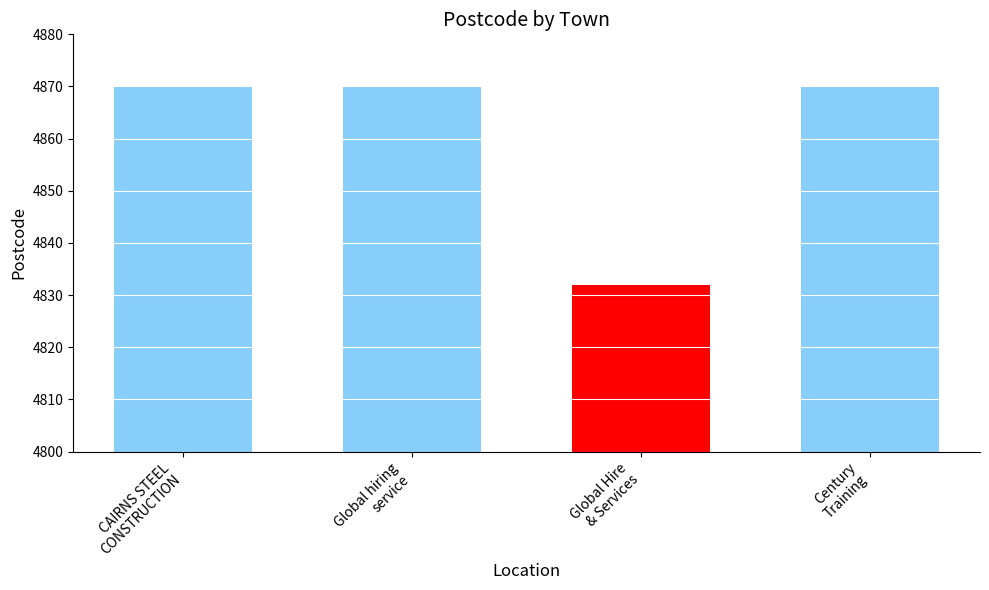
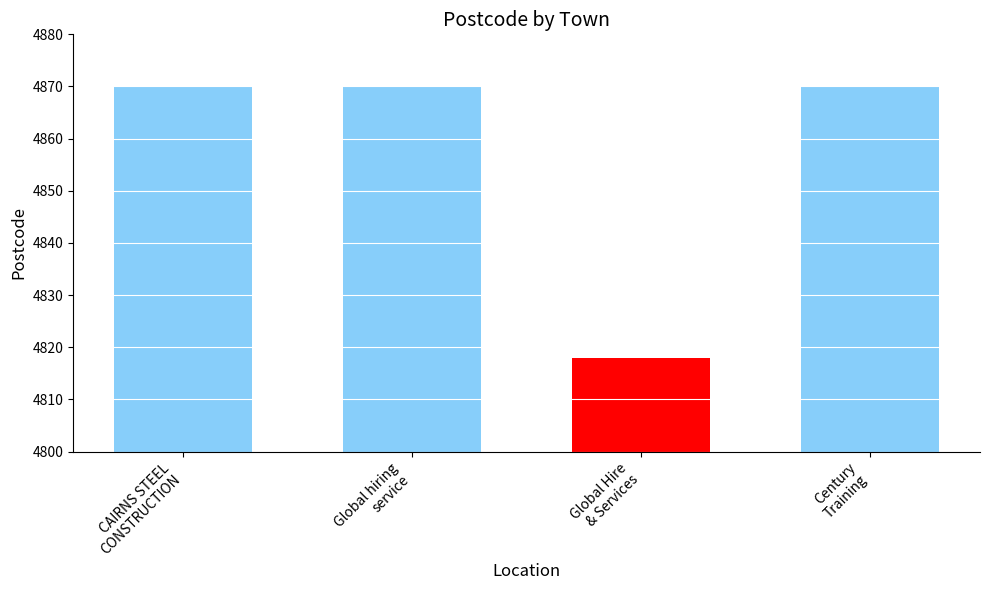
  {
    "CAIRNS STEEL CONSTRUCTION": 4870,
    "Global hiring service": 4870,
-   "Global Hire & Services": 4832,
+   "Global Hire & Services": 4818,
    "Century Training": 4870
  }
